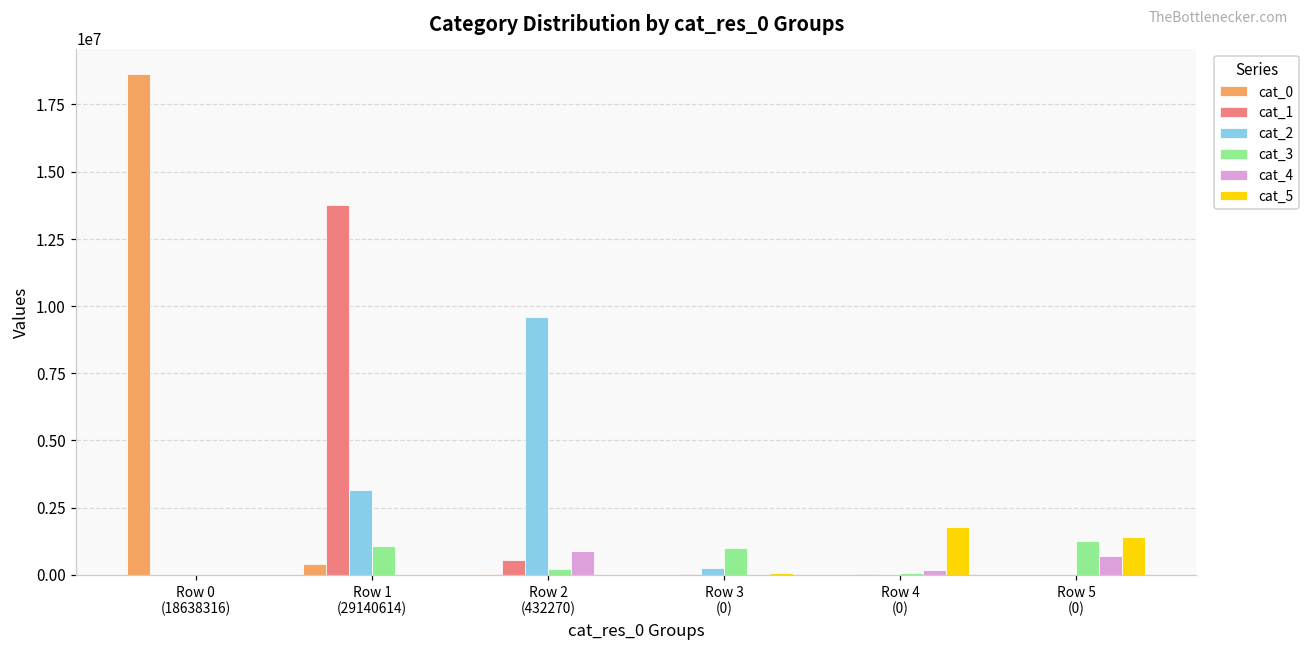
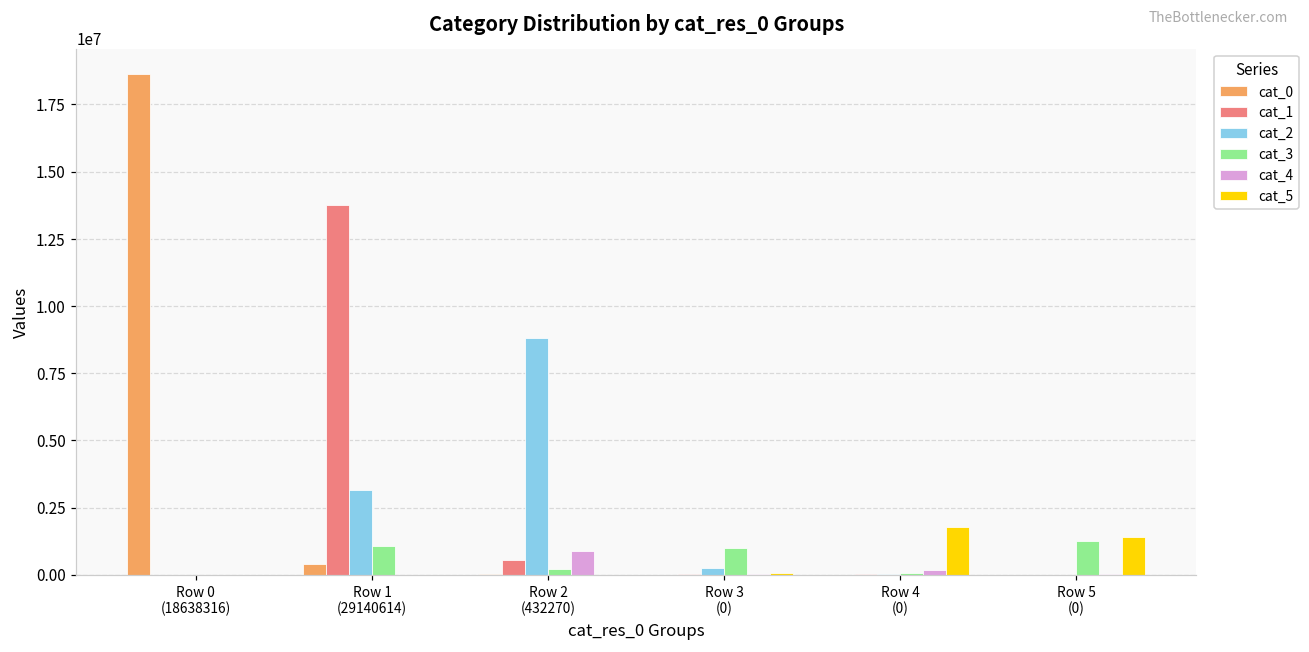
  {
    "cat_2": {
      "Row 0 (18638316)": 0,
      "Row 1 (29140614)": 3200000,
-     "Row 2 (432270)": 9600000,
+     "Row 2 (432270)": 8800000,
      "Row 3 (0)": 200000
    },
    "cat_3": {
      "Row 0 (18638316)": 0,
      "Row 1 (29140614)": 1000000,
      "Row 2 (432270)": 200000,
      "Row 3 (0)": 1000000,
      "Row 5 (0)": 1300000
    },
    "cat_4": {
      "Row 0 (18638316)": 0,
      "Row 2 (432270)": 900000,
      "Row 4 (0)": 200000,
-     "Row 5 (0)": 700000
+     "Row 5 (0)": 0
    },
    "cat_5": {
      "Row 0 (18638316)": 0,
      "Row 4 (0)": 1800000,
      "Row 5 (0)": 1400000
    }
  }
